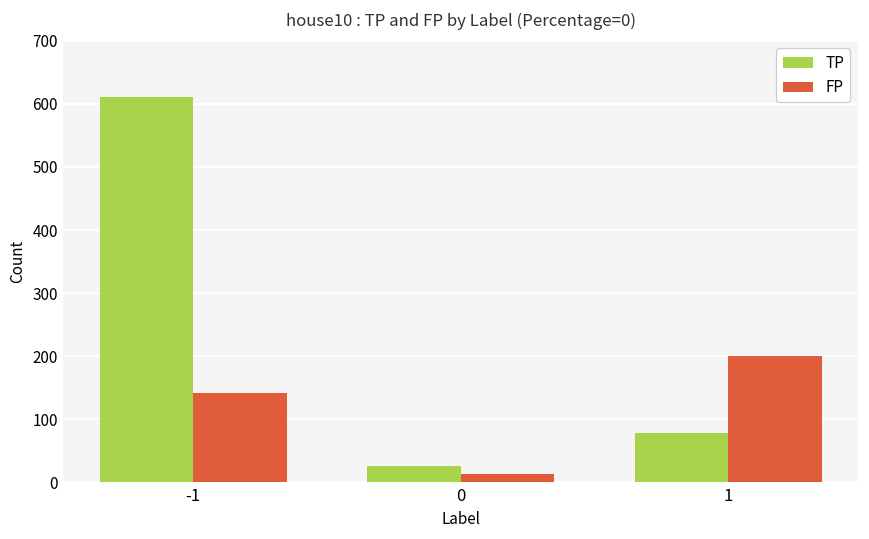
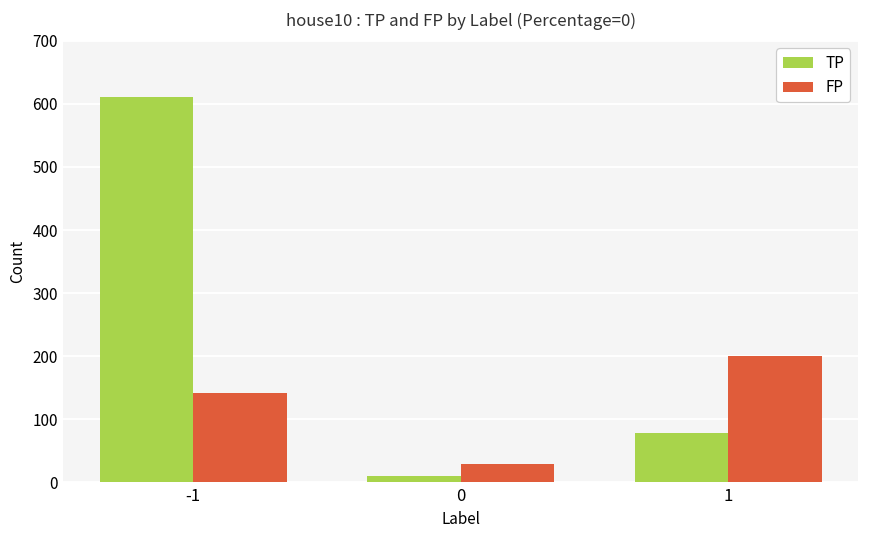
  {
    "TP": {
      "-1": 610,
-     "0": 30,
+     "0": 10,
      "1": 80
    },
    "FP": {
      "-1": 140,
-     "0": 10,
+     "0": 30,
      "1": 200
    }
  }
